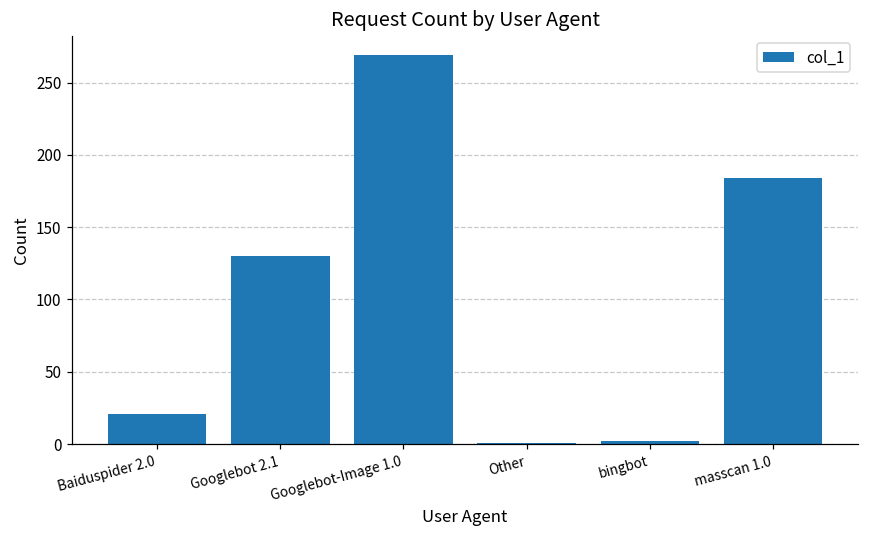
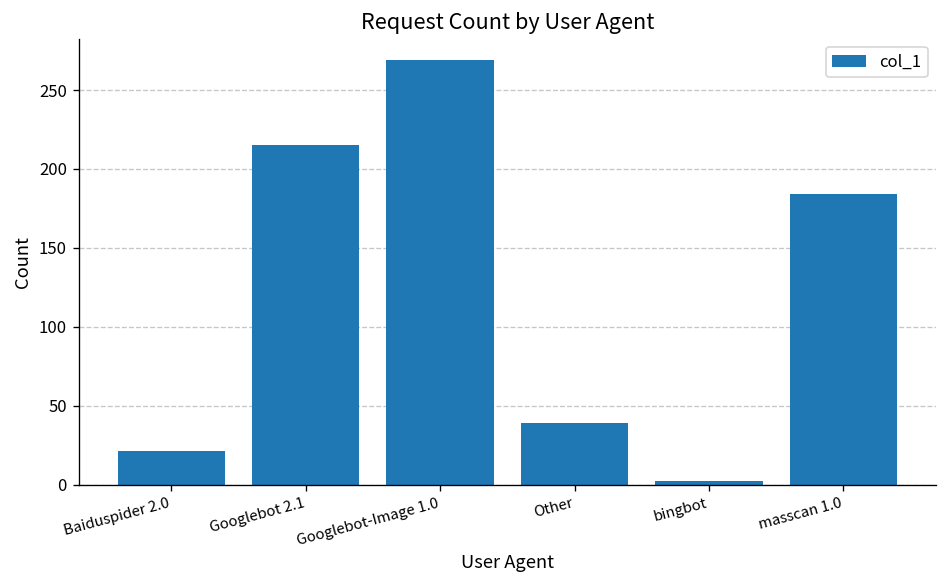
  {
    "Baiduspider 2.0": 21,
-   "Googlebot 2.1": 130,
+   "Googlebot 2.1": 215,
    "Googlebot-Image 1.0": 269,
-   "Other": 1,
+   "Other": 39,
    "bingbot": 2,
    "masscan 1.0": 184
  }
